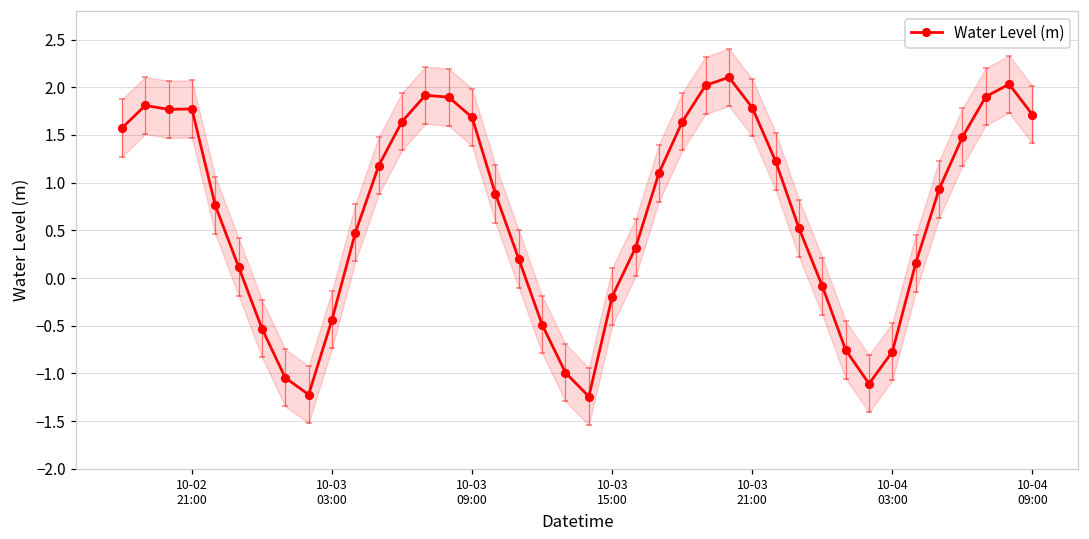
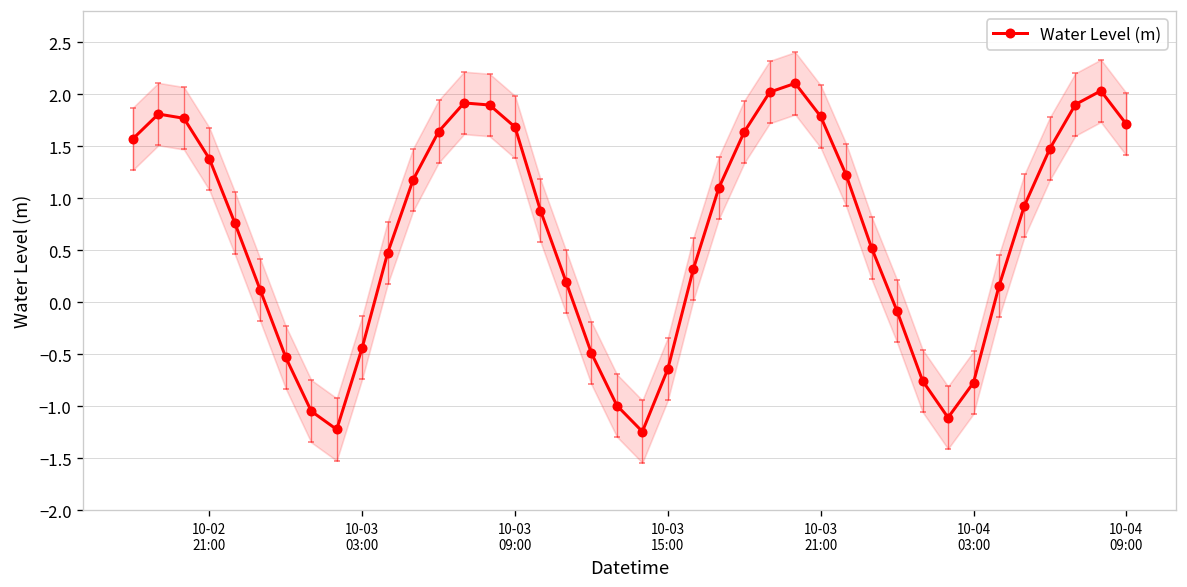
  {
    "Water Level (m)": {
-     "10-02 21:00": 1.8,
+     "10-02 21:00": 1.4,
      "10-03 03:00": -0.4,
      "10-03 09:00": 1.7,
-     "10-03 15:00": -0.2,
+     "10-03 15:00": -0.6,
      "10-03 21:00": 1.8,
      "10-04 03:00": -0.8,
      "10-04 09:00": 1.7
    }
  }
